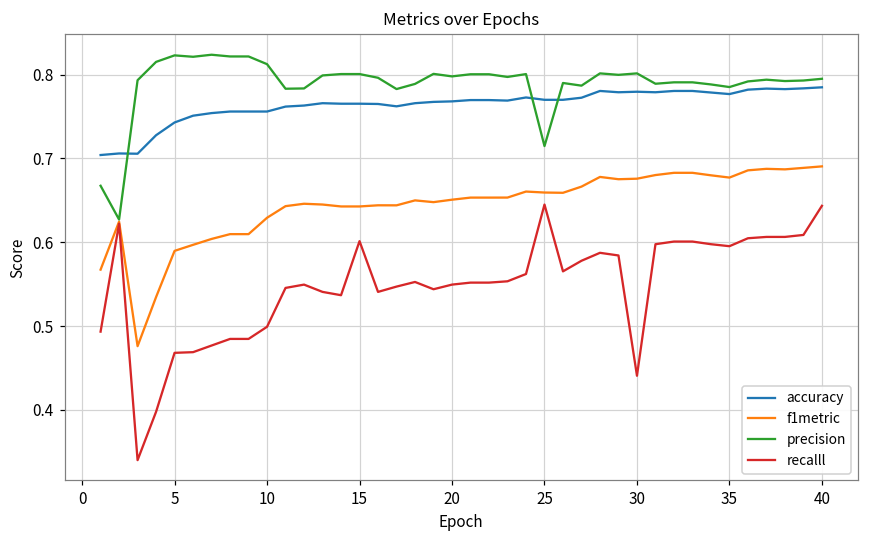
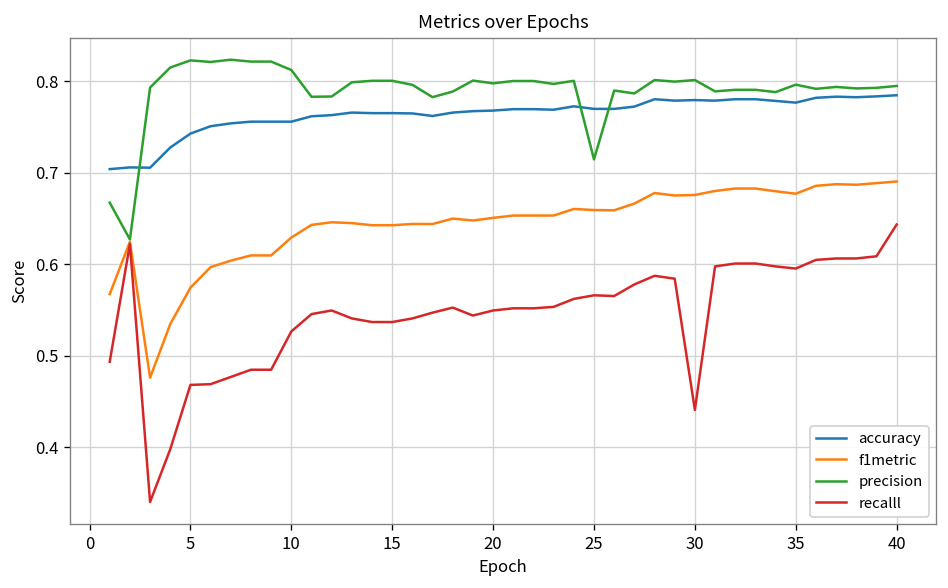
  {
    "accuracy": {
      "5": 0.74,
      "10": 0.76,
      "15": 0.77,
      "20": 0.77,
      "25": 0.77,
      "30": 0.78,
      "35": 0.78,
      "40": 0.78
    },
    "f1metric": {
-     "5": 0.59,
+     "5": 0.57,
      "10": 0.63,
      "15": 0.64,
      "20": 0.65,
      "25": 0.66,
      "30": 0.68,
      "35": 0.68,
      "40": 0.69
    },
    "precision": {
      "5": 0.82,
      "10": 0.81,
      "15": 0.80,
      "20": 0.80,
      "25": 0.71,
      "30": 0.80,
-     "35": 0.79,
+     "35": 0.80,
      "40": 0.80
    },
    "recalll": {
      "5": 0.47,
-     "10": 0.50,
-     "15": 0.60,
+     "10": 0.53,
+     "15": 0.54,
      "20": 0.55,
-     "25": 0.64,
+     "25": 0.57,
      "30": 0.44,
      "35": 0.60,
      "40": 0.64
    }
  }
